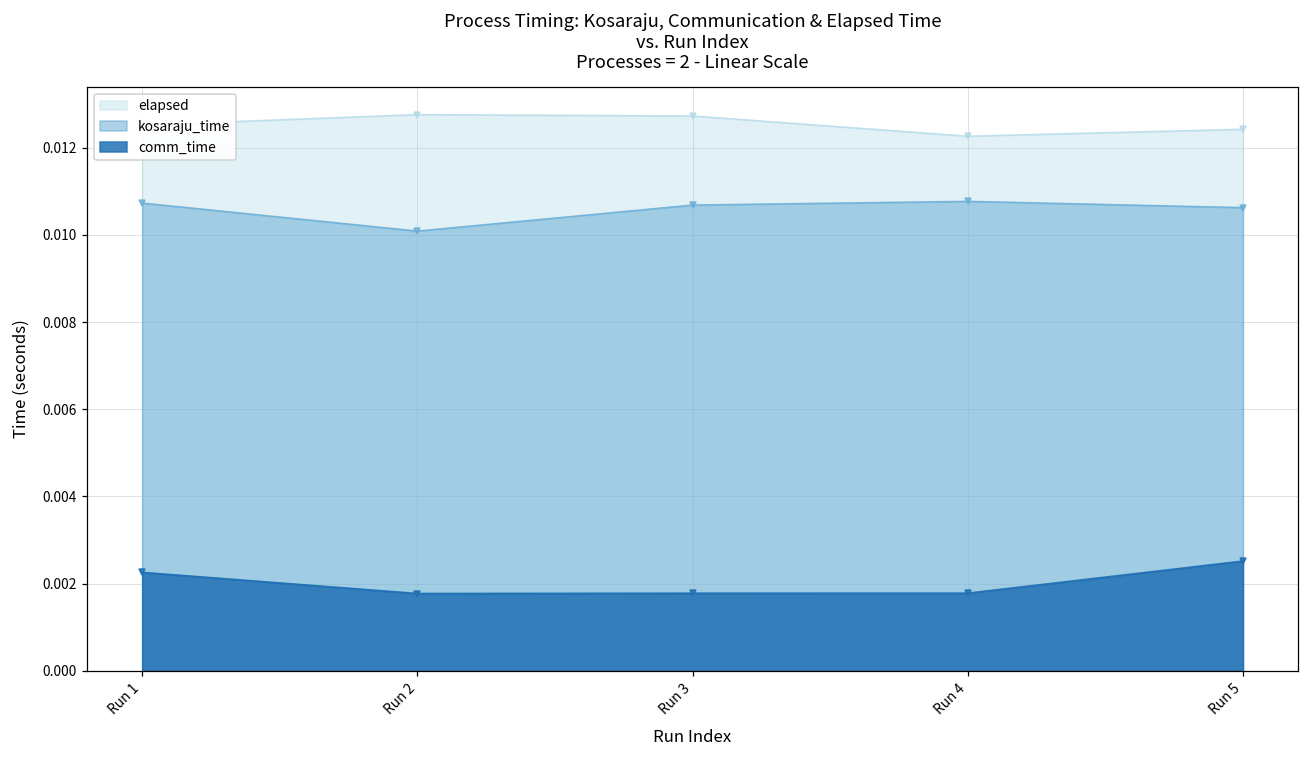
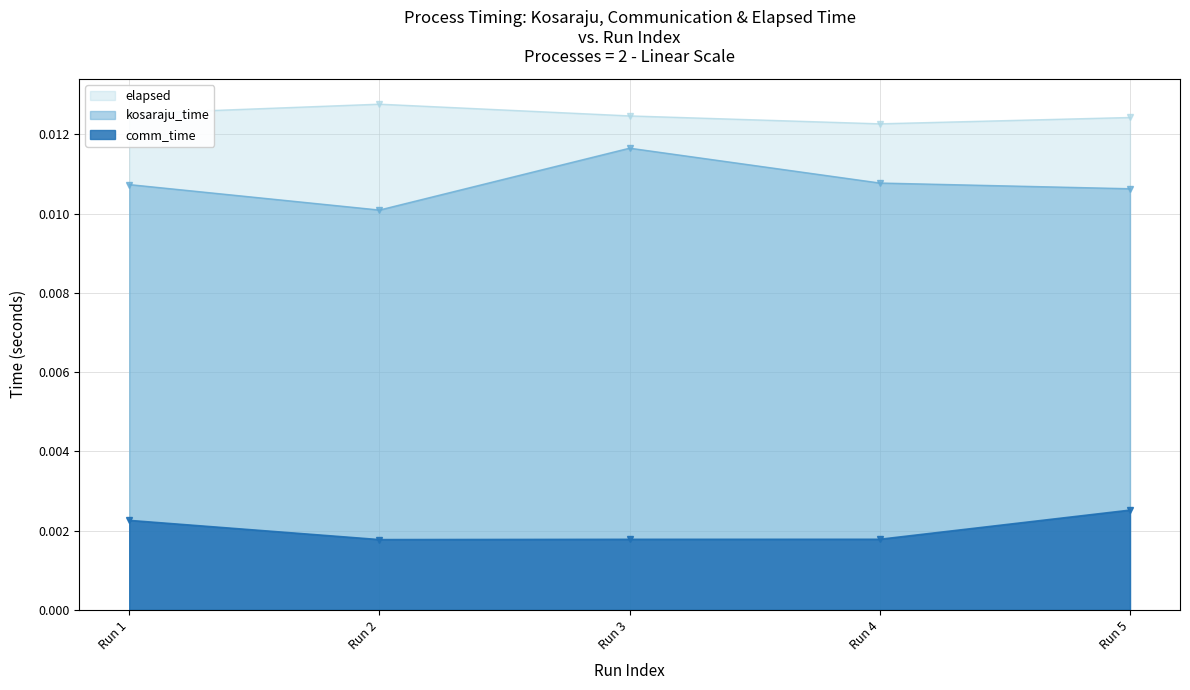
  {
    "elapsed": {
      "Run 2": 0.0128,
-     "Run 3": 0.0127,
+     "Run 3": 0.0125,
      "Run 4": 0.0123,
      "Run 5": 0.0124
    },
    "kosaraju_time": {
      "Run 1": 0.0107,
      "Run 2": 0.0101,
-     "Run 3": 0.0107,
+     "Run 3": 0.0117,
      "Run 4": 0.0108,
      "Run 5": 0.0106
    },
    "comm_time": {
      "Run 1": 0.0023,
      "Run 2": 0.0018,
      "Run 3": 0.0018,
      "Run 4": 0.0018,
      "Run 5": 0.0025
    }
  }
